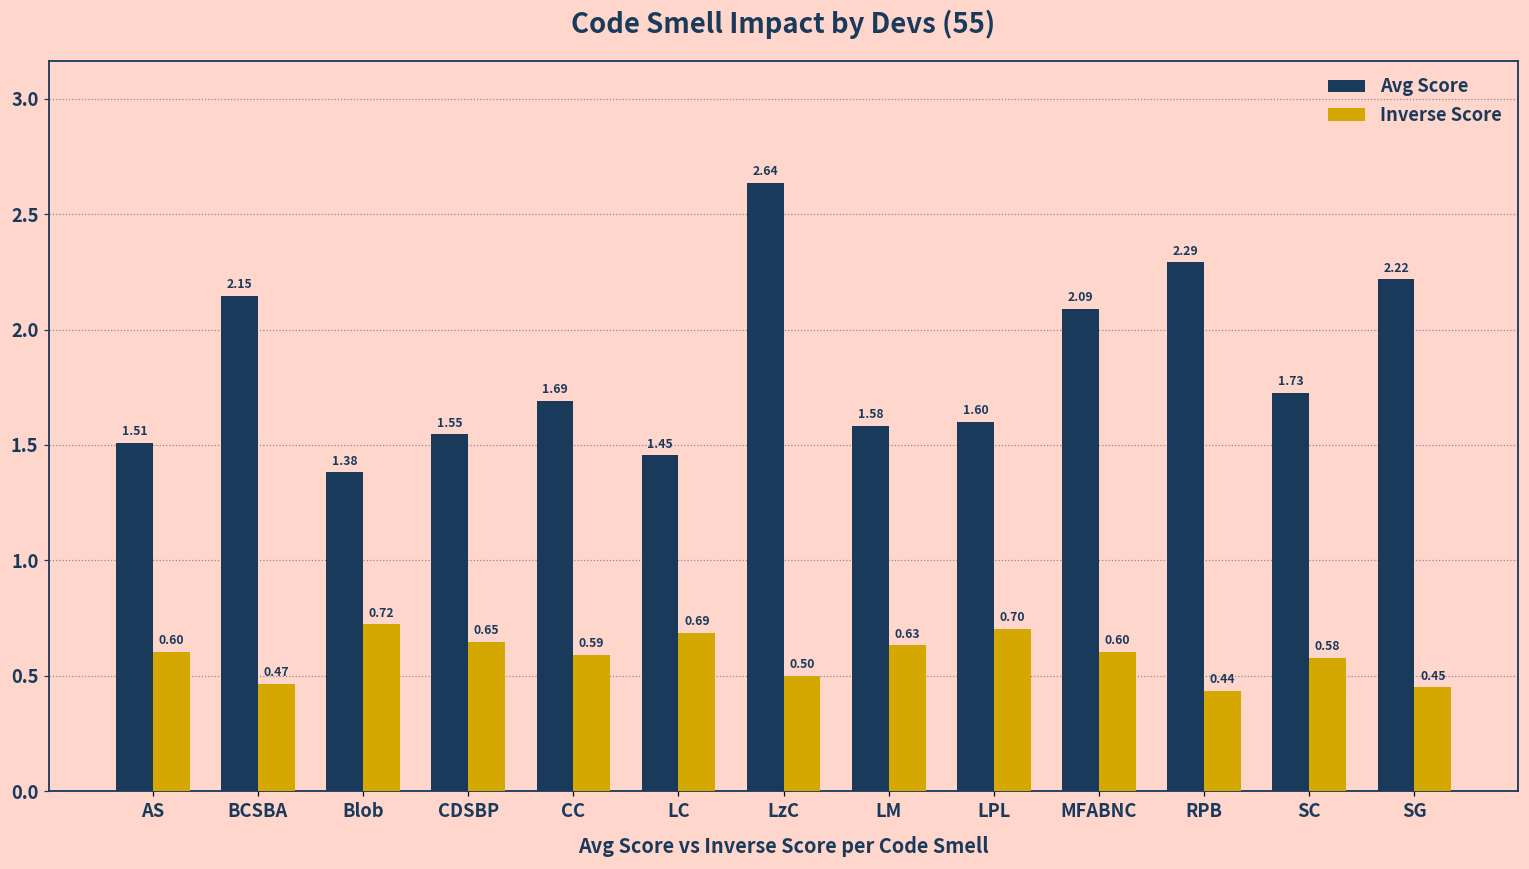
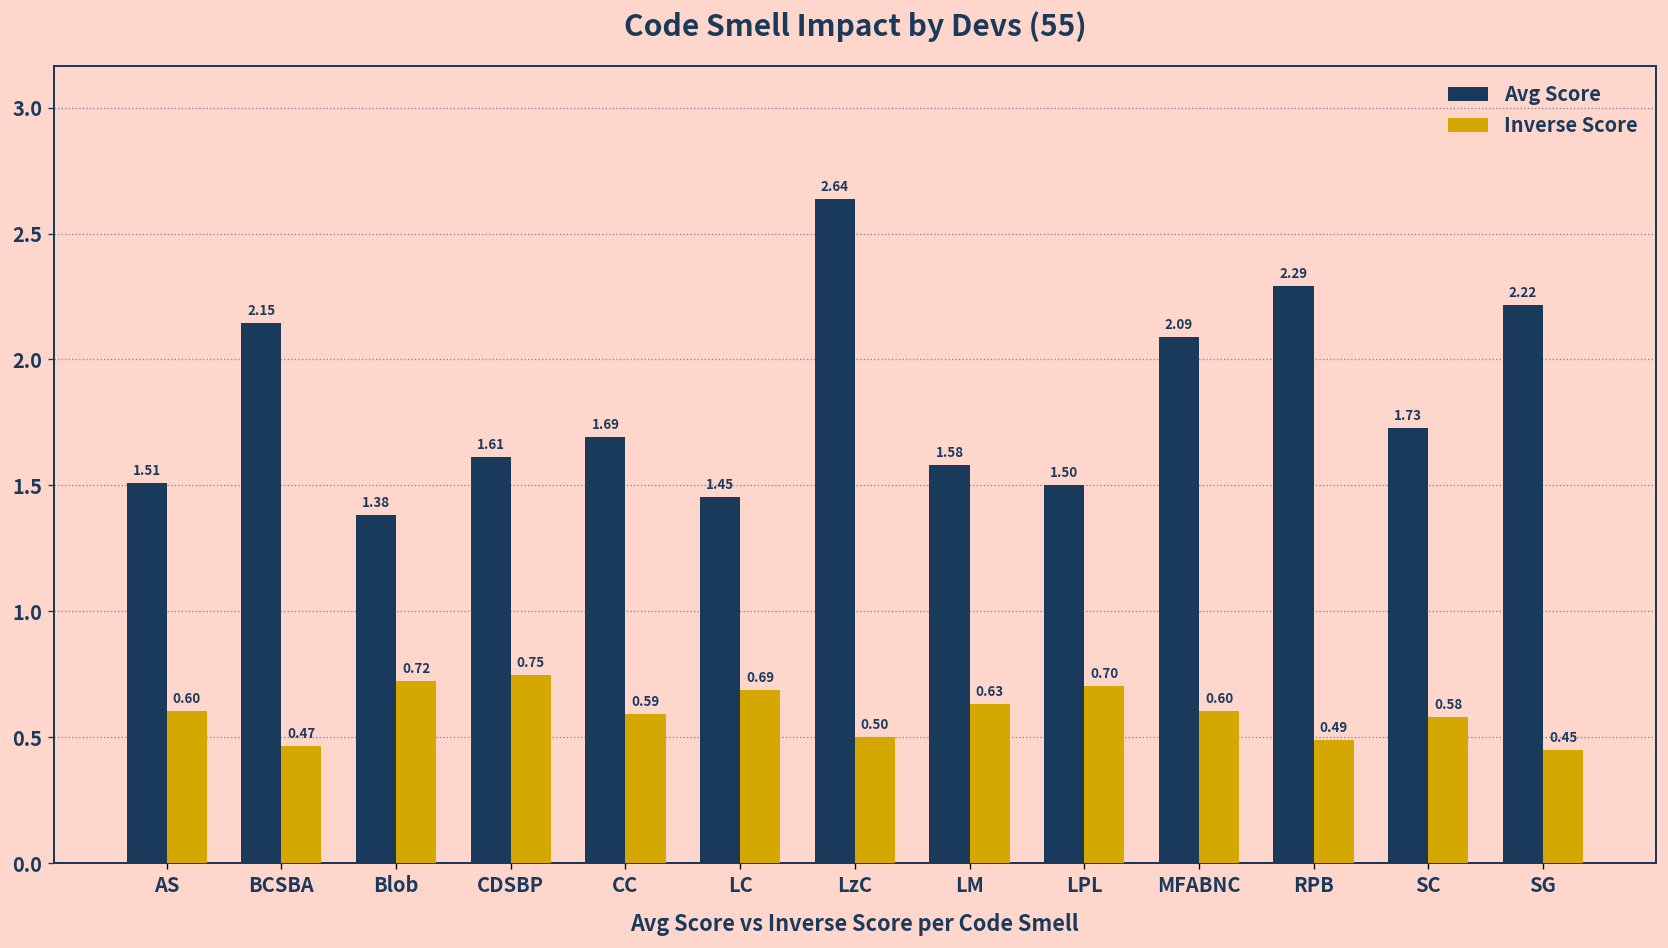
  {
    "Avg Score": {
      "AS": 1.51,
      "BCSBA": 2.15,
      "Blob": 1.38,
-     "CDSBP": 1.55,
+     "CDSBP": 1.61,
      "CC": 1.69,
      "LC": 1.45,
      "LzC": 2.64,
      "LM": 1.58,
-     "LPL": 1.60,
+     "LPL": 1.50,
      "MFABNC": 2.09,
      "RPB": 2.29,
      "SC": 1.73,
      "SG": 2.22
    },
    "Inverse Score": {
      "AS": 0.60,
      "BCSBA": 0.47,
      "Blob": 0.72,
-     "CDSBP": 0.65,
+     "CDSBP": 0.75,
      "CC": 0.59,
      "LC": 0.69,
      "LzC": 0.50,
      "LM": 0.63,
      "LPL": 0.70,
      "MFABNC": 0.60,
-     "RPB": 0.44,
+     "RPB": 0.49,
      "SC": 0.58,
      "SG": 0.45
    }
  }
